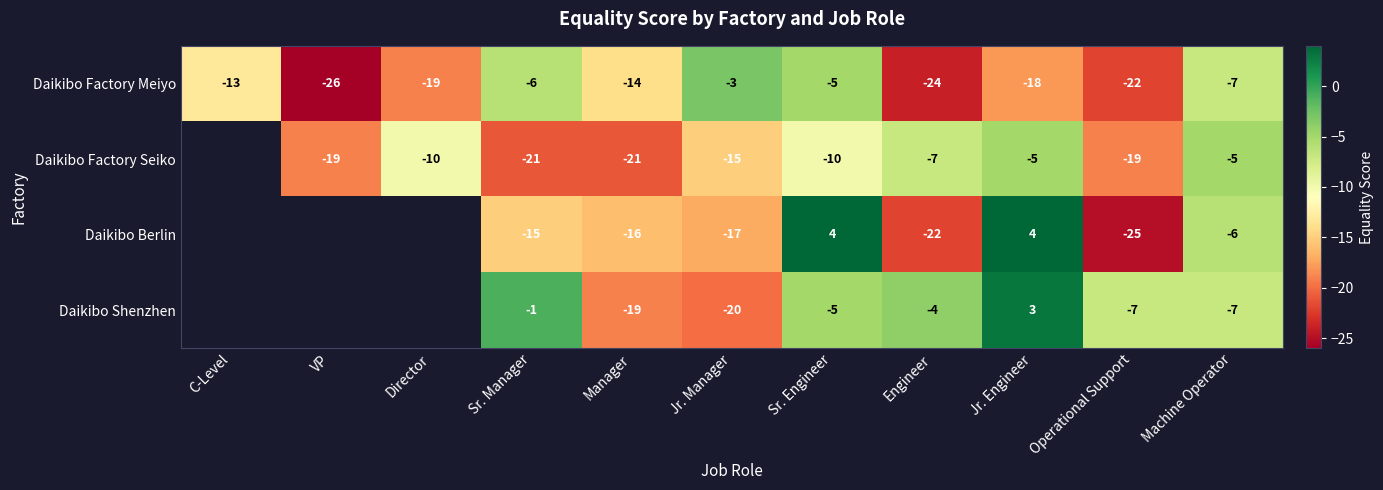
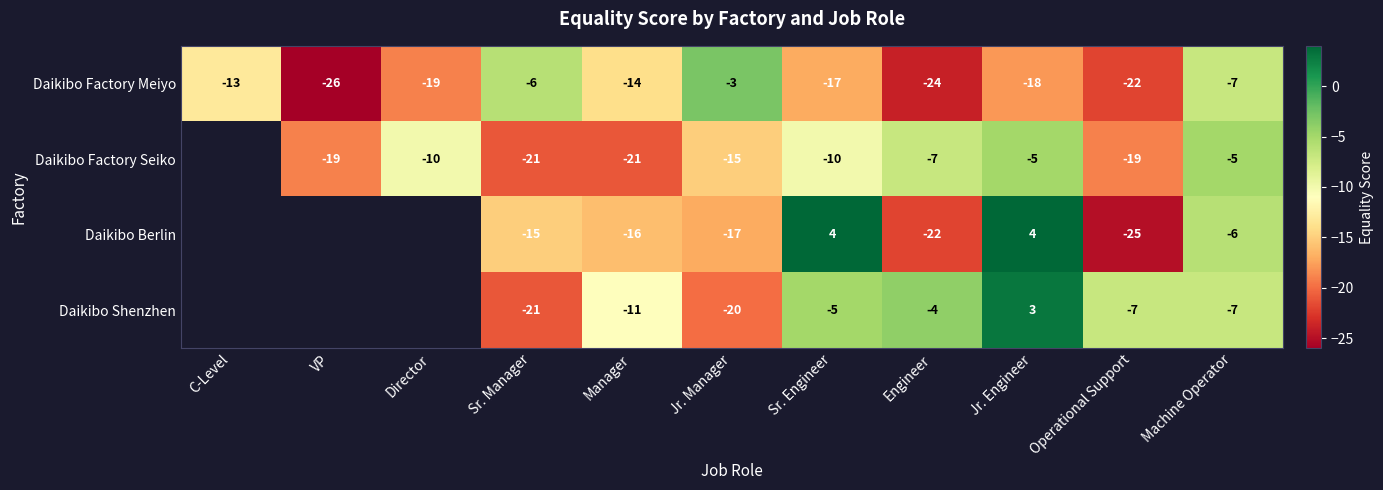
  {
    "Daikibo Factory Meiyo": {
      "C-Level": -13,
      "VP": -26,
      "Director": -19,
      "Sr. Manager": -6,
      "Manager": -14,
      "Jr. Manager": -3,
-     "Sr. Engineer": -5,
+     "Sr. Engineer": -17,
      "Engineer": -24,
      "Jr. Engineer": -18,
      "Operational Support": -22,
      "Machine Operator": -7
    },
    "Daikibo Factory Seiko": {
      "VP": -19,
      "Director": -10,
      "Sr. Manager": -21,
      "Manager": -21,
      "Jr. Manager": -15,
      "Sr. Engineer": -10,
      "Engineer": -7,
      "Jr. Engineer": -5,
      "Operational Support": -19,
      "Machine Operator": -5
    },
    "Daikibo Berlin": {
      "Sr. Manager": -15,
      "Manager": -16,
      "Jr. Manager": -17,
      "Sr. Engineer": 4,
      "Engineer": -22,
      "Jr. Engineer": 4,
      "Operational Support": -25,
      "Machine Operator": -6
    },
    "Daikibo Shenzhen": {
-     "Sr. Manager": -1,
-     "Manager": -19,
+     "Sr. Manager": -21,
+     "Manager": -11,
      "Jr. Manager": -20,
      "Sr. Engineer": -5,
      "Engineer": -4,
      "Jr. Engineer": 3,
      "Operational Support": -7,
      "Machine Operator": -7
    }
  }
